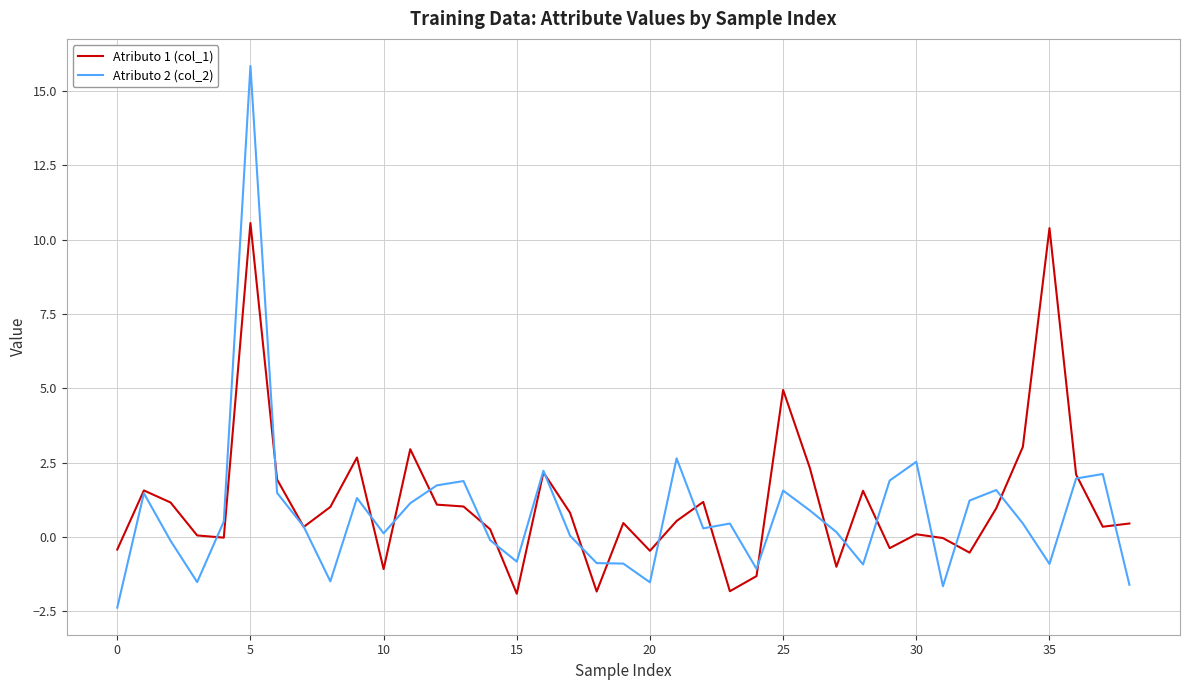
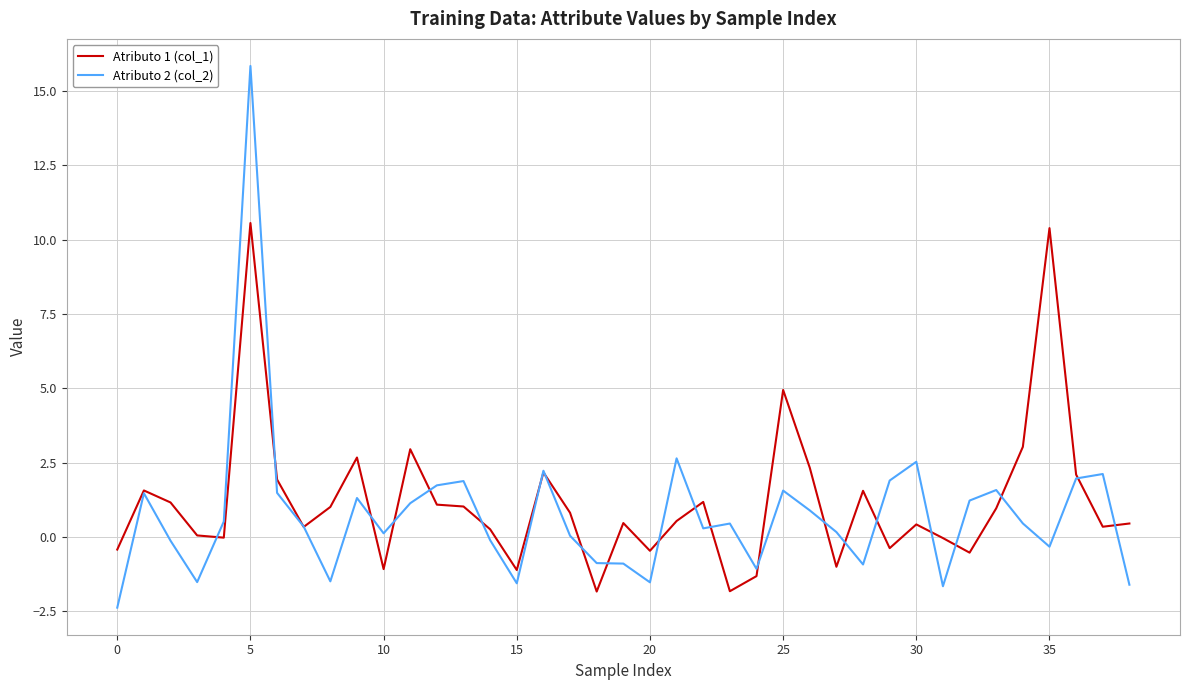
  {
    "Atributo 1 (col_1)": {
      "0": -0.4,
      "5": 10.6,
      "10": -1.1,
-     "15": -1.9,
+     "15": -1.1,
      "20": -0.5,
      "25": 4.9,
-     "30": 0.1,
+     "30": 0.4,
      "35": 10.4
    },
    "Atributo 2 (col_2)": {
      "0": -2.4,
      "5": 15.8,
      "10": 0.1,
-     "15": -0.8,
+     "15": -1.6,
      "20": -1.5,
      "25": 1.6,
      "30": 2.5,
-     "35": -0.9
+     "35": -0.3
    }
  }
